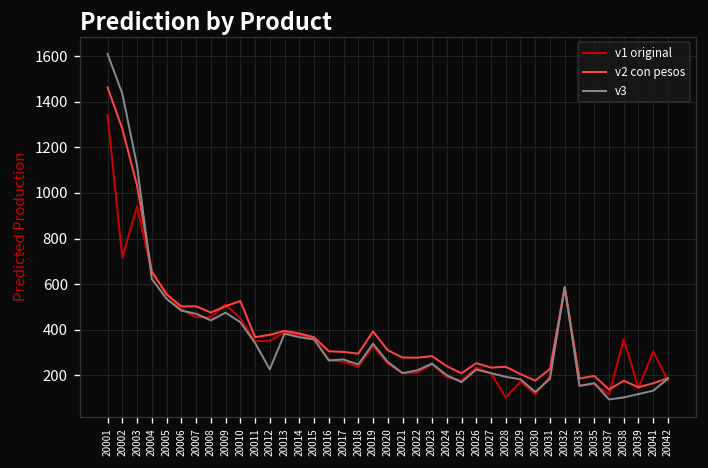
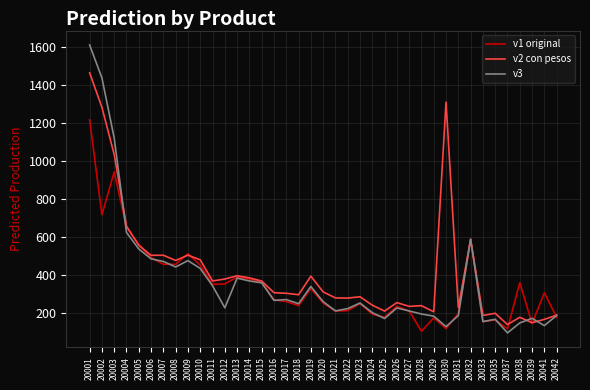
  {
    "v1 original": {
-     "20001": 1340,
+     "20001": 1220,
      "20002": 720,
      "20003": 940,
      "20007": 450,
      "20008": 450,
      "20010": 450,
      "20012": 350,
      "20028": 100,
      "20037": 110,
      "20038": 360,
      "20041": 300
    },
    "v2 con pesos": {
      "20001": 1460,
      "20002": 1280,
      "20003": 1030,
      "20007": 500,
      "20008": 480,
-     "20010": 530,
+     "20010": 480,
      "20011": 370,
      "20012": 380,
      "20016": 310,
      "20017": 300,
      "20018": 290,
      "20019": 390,
      "20020": 310,
      "20021": 280,
      "20022": 280,
      "20023": 280,
      "20024": 240,
      "20025": 210,
      "20026": 250,
      "20027": 230,
      "20028": 240,
      "20029": 200,
-     "20030": 180,
+     "20030": 1310,
      "20031": 230,
      "20033": 190,
      "20035": 200,
      "20037": 140,
      "20038": 180,
      "20041": 160
    },
    "v3": {
      "20001": 1610,
      "20002": 1440,
      "20003": 1120,
      "20004": 620,
      "20005": 540,
      "20007": 470,
      "20008": 440,
      "20009": 470,
      "20010": 430,
      "20012": 230,
      "20028": 190,
      "20037": 90,
-     "20038": 100,
-     "20039": 120,
+     "20038": 150,
+     "20039": 170,
      "20041": 130
    }
  }
